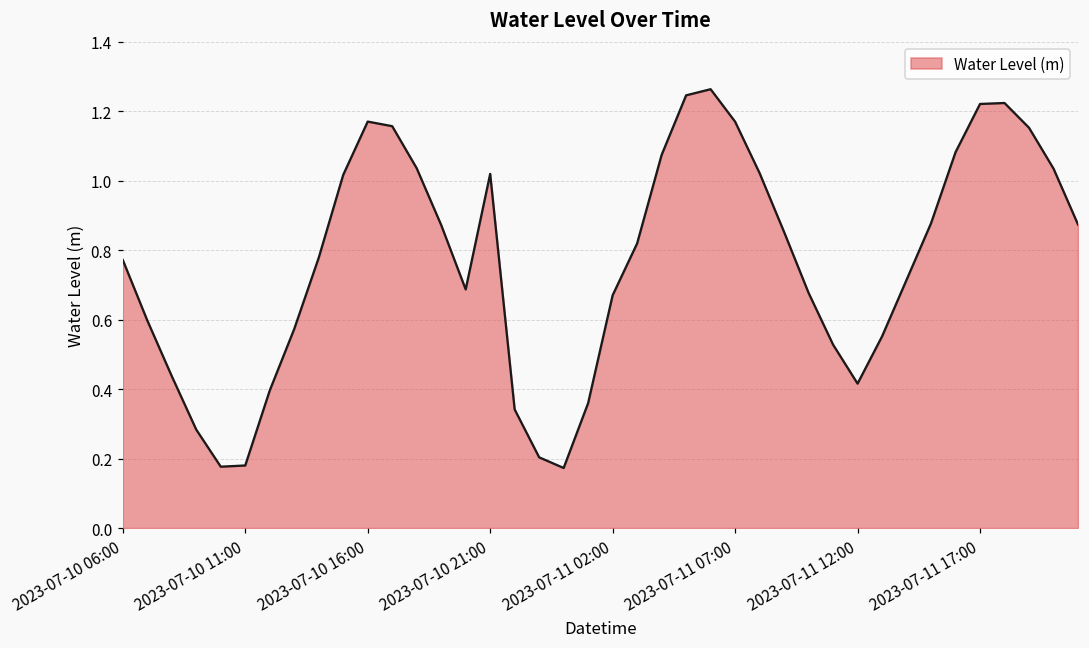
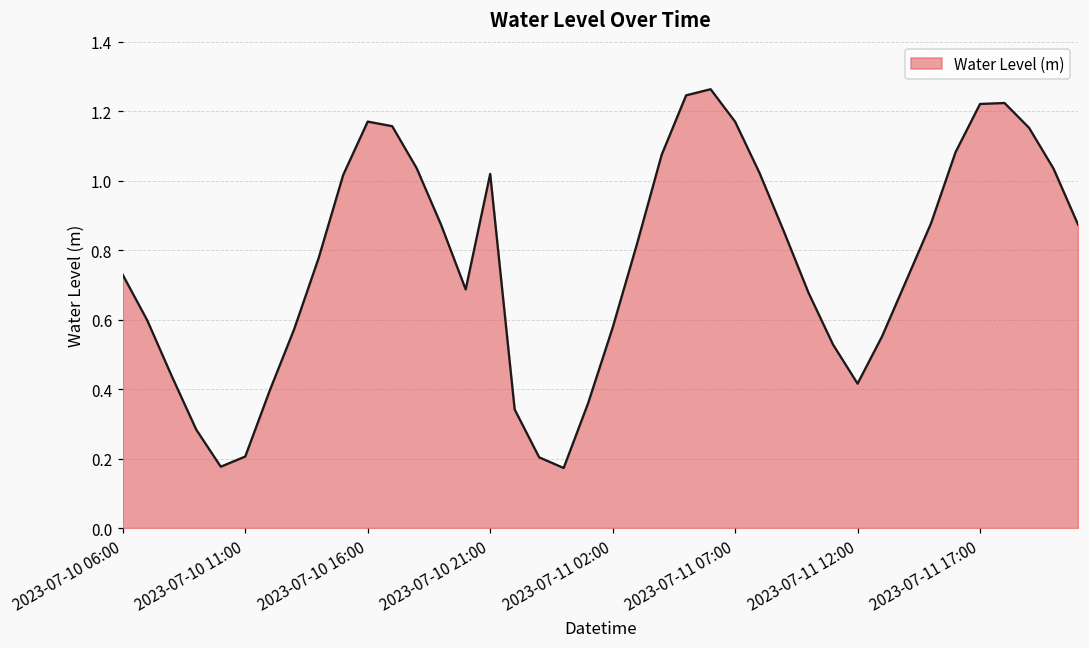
  {
-   "2023-07-10 06:00": 0.77,
-   "2023-07-10 11:00": 0.18,
+   "2023-07-10 06:00": 0.73,
+   "2023-07-10 11:00": 0.21,
    "2023-07-10 16:00": 1.17,
    "2023-07-10 21:00": 1.02,
-   "2023-07-11 02:00": 0.67,
+   "2023-07-11 02:00": 0.58,
    "2023-07-11 07:00": 1.17,
    "2023-07-11 12:00": 0.42,
    "2023-07-11 17:00": 1.22
  }
